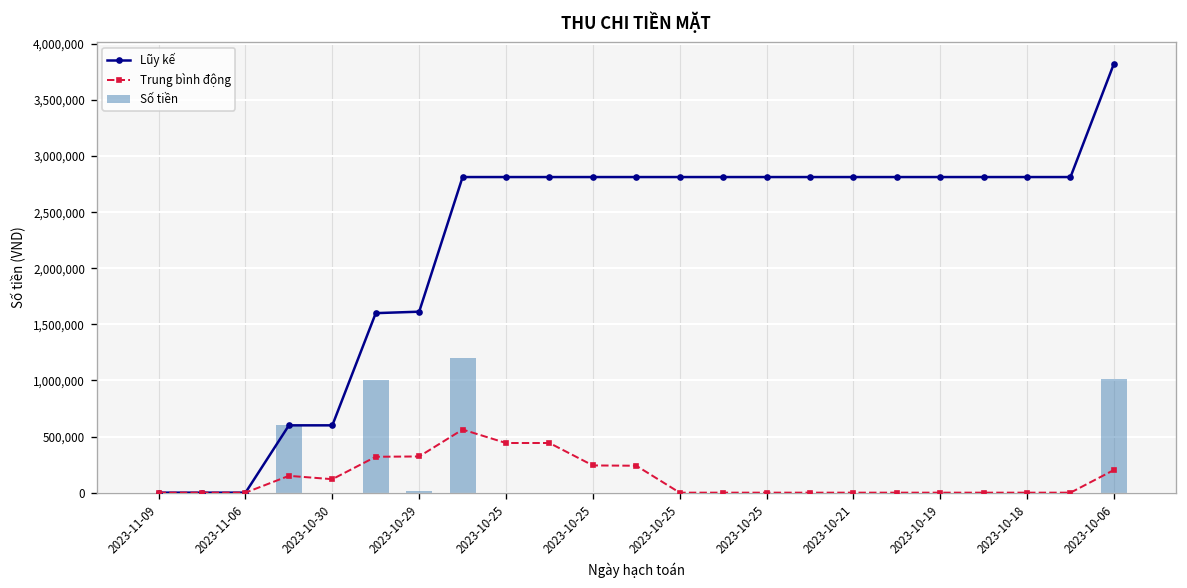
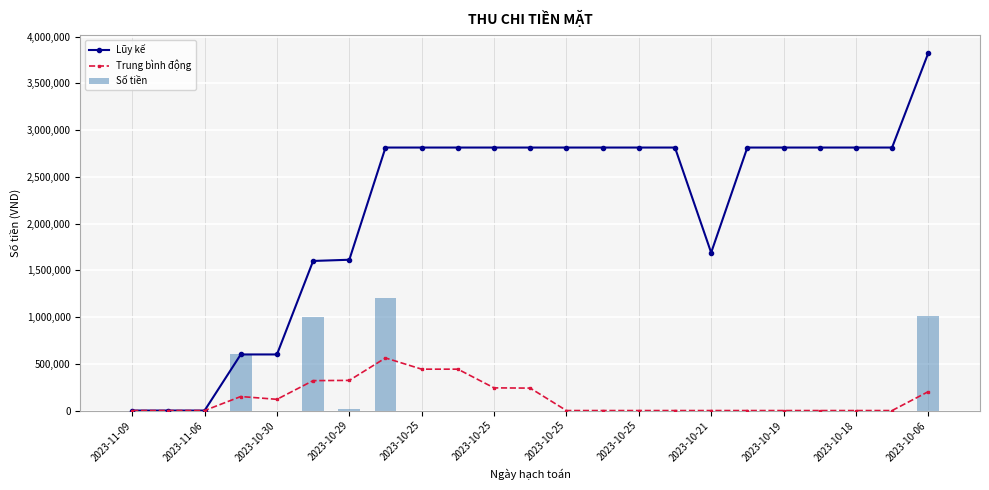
  {
    "Số tiền": {
      "2023-11-09": "0",
      "2023-11-06": "0",
      "2023-10-30": "0",
      "2023-10-21": "0",
      "2023-10-06": "1,000,000"
    },
    "Lũy kế": {
      "2023-10-30": "600,000",
-     "2023-10-21": "2,800,000",
+     "2023-10-21": "1,700,000",
      "2023-10-06": "3,800,000"
    },
    "Trung bình động": {
      "2023-10-30": "100,000",
      "2023-10-21": "0",
      "2023-10-06": "200,000"
    }
  }
